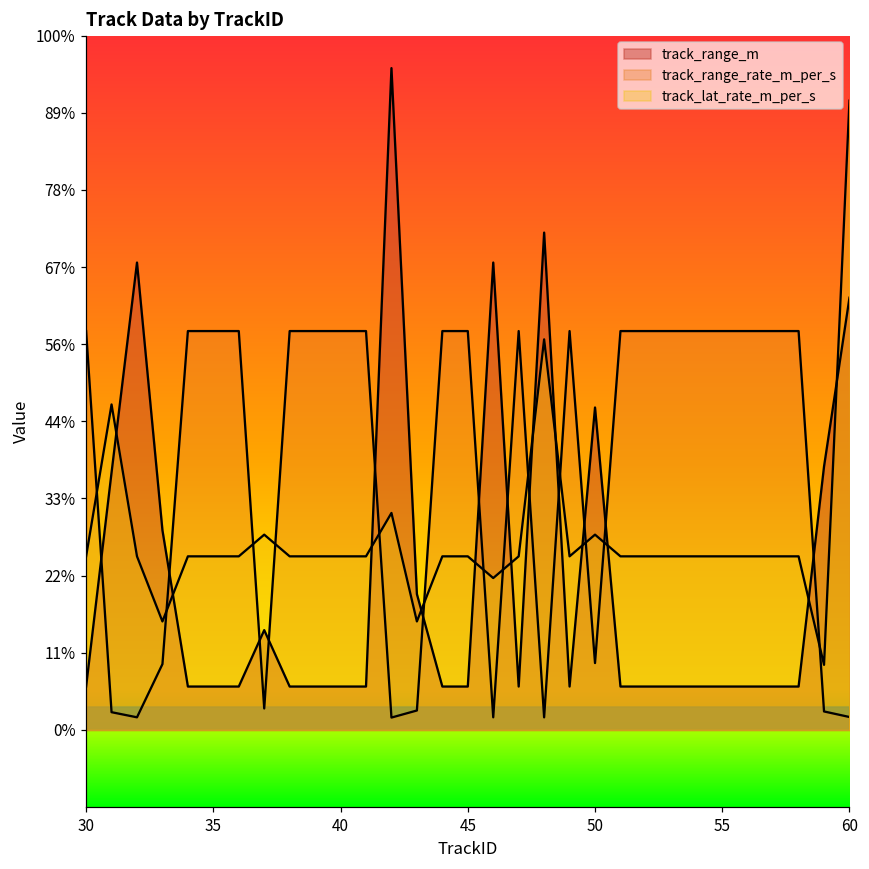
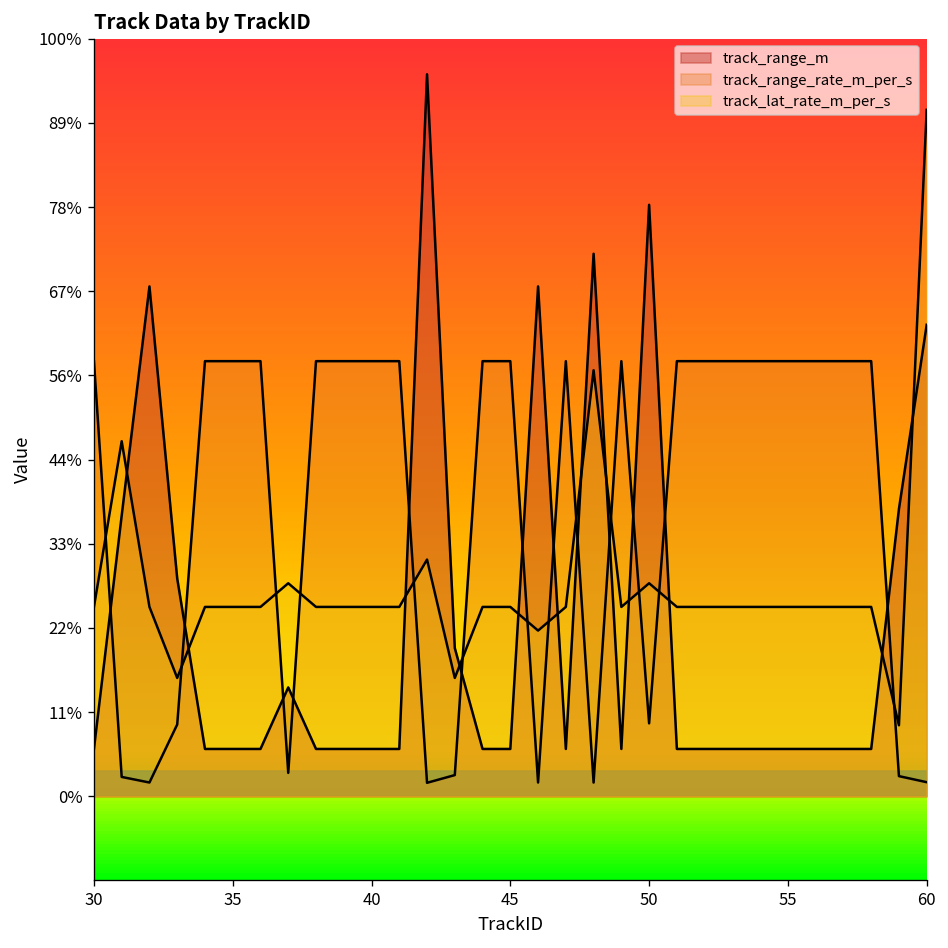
  {
    "track_range_m": {
      "30": "6%",
      "35": "6%",
      "40": "6%",
      "45": "6%",
-     "50": "46%",
+     "50": "78%",
      "55": "6%",
      "60": "62%"
    }
  }
